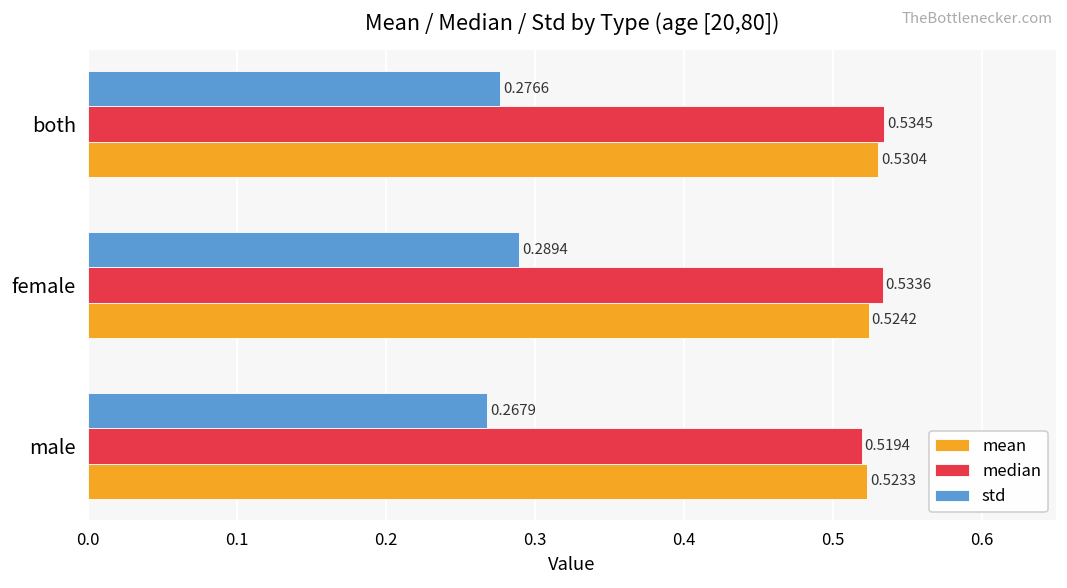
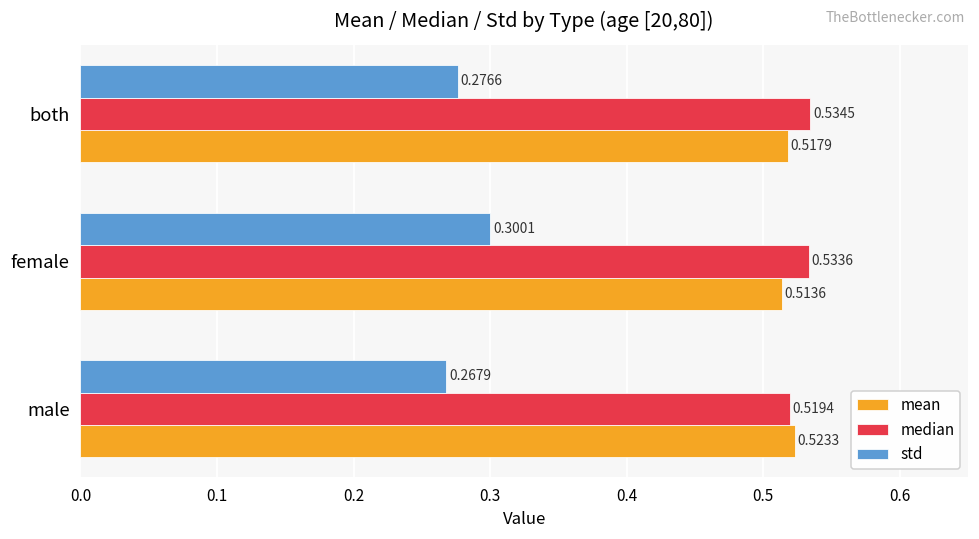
  {
    "mean": {
-     "both": 0.5304,
-     "female": 0.5242,
+     "both": 0.5179,
+     "female": 0.5136,
      "male": 0.5233
    },
    "median": {
      "both": 0.5345,
      "female": 0.5336,
      "male": 0.5194
    },
    "std": {
      "both": 0.2766,
-     "female": 0.2894,
+     "female": 0.3001,
      "male": 0.2679
    }
  }
